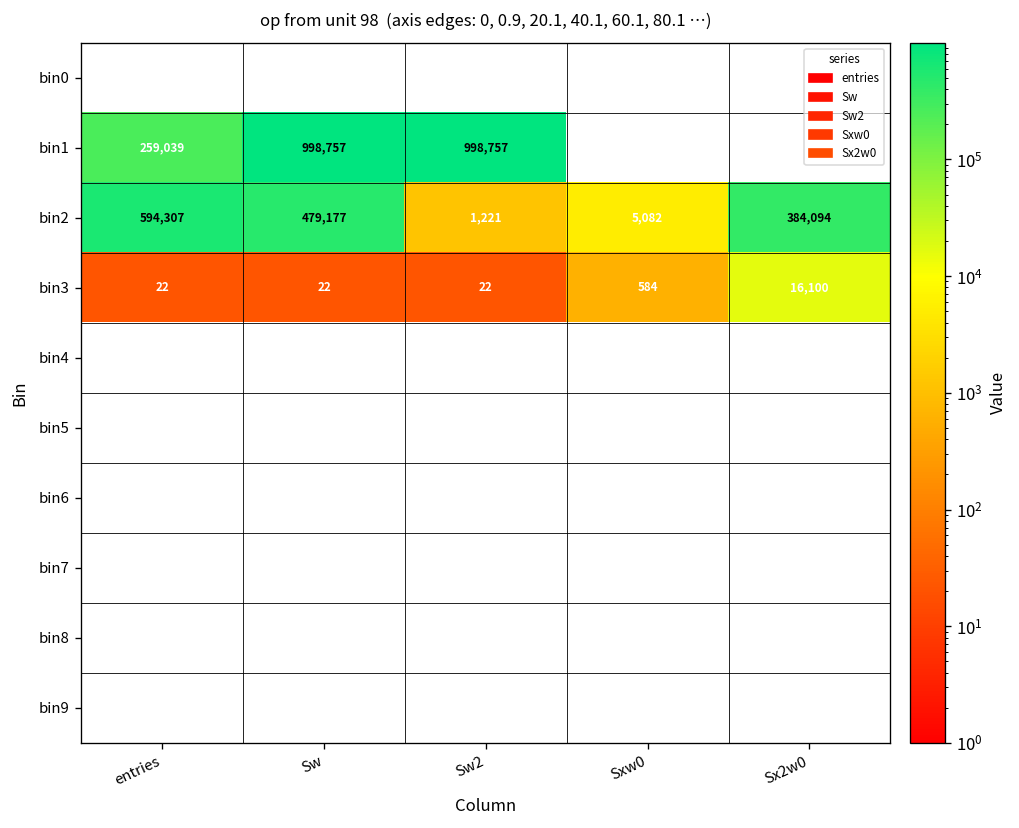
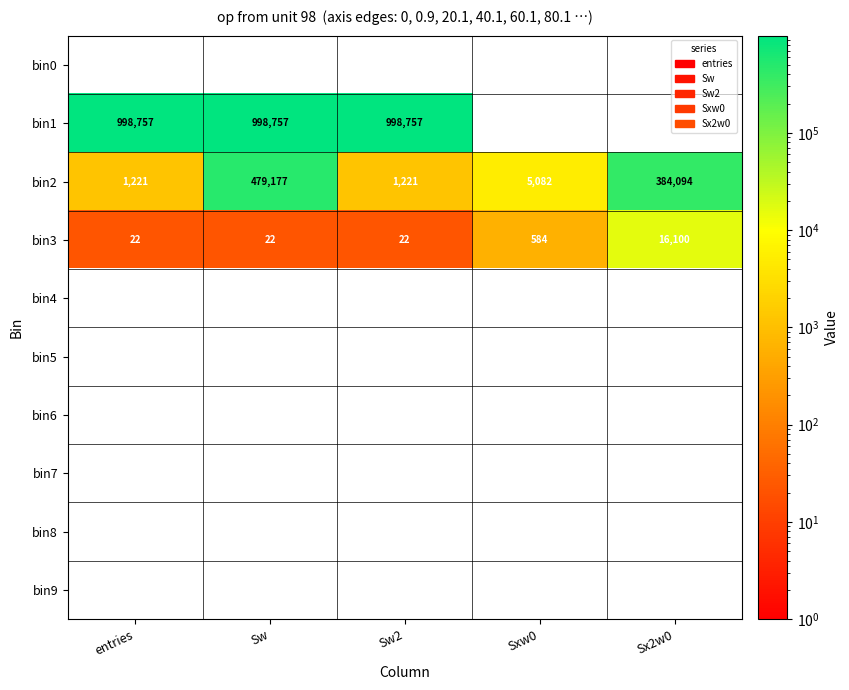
  {
    "bin1": {
-     "entries": "259,039",
+     "entries": "998,757",
      "Sw": "998,757",
      "Sw2": "998,757"
    },
    "bin2": {
-     "entries": "594,307",
+     "entries": "1,221",
      "Sw": "479,177",
      "Sw2": "1,221",
      "Sxw0": "5,082",
      "Sx2w0": "384,094"
    },
    "bin3": {
      "entries": "22",
      "Sw": "22",
      "Sw2": "22",
      "Sxw0": "584",
      "Sx2w0": "16,100"
    }
  }
